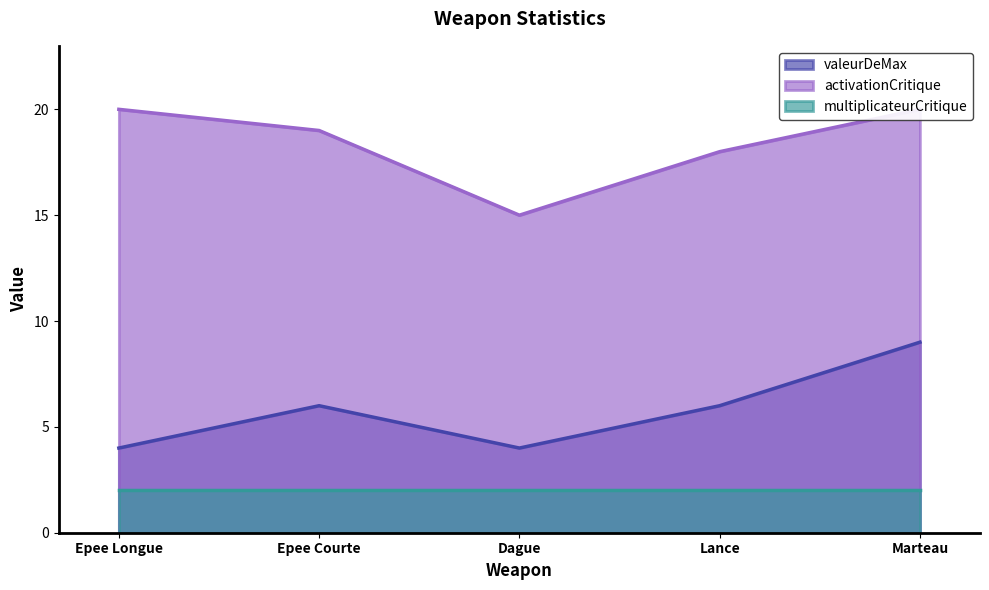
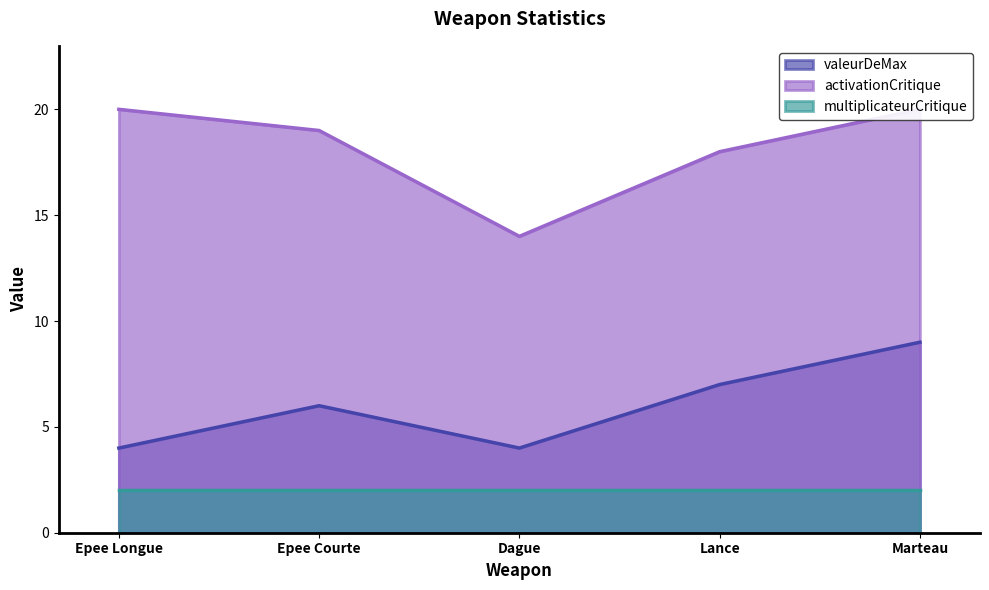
  {
    "valeurDeMax": {
      "Epee Longue": 4,
      "Epee Courte": 6,
      "Dague": 4,
-     "Lance": 6,
+     "Lance": 7,
      "Marteau": 9
    },
    "activationCritique": {
      "Epee Longue": 20,
      "Epee Courte": 19,
-     "Dague": 15,
+     "Dague": 14,
      "Lance": 18
    },
    "multiplicateurCritique": {
      "Epee Longue": 2,
      "Epee Courte": 2,
      "Dague": 2,
      "Lance": 2,
      "Marteau": 2
    }
  }
